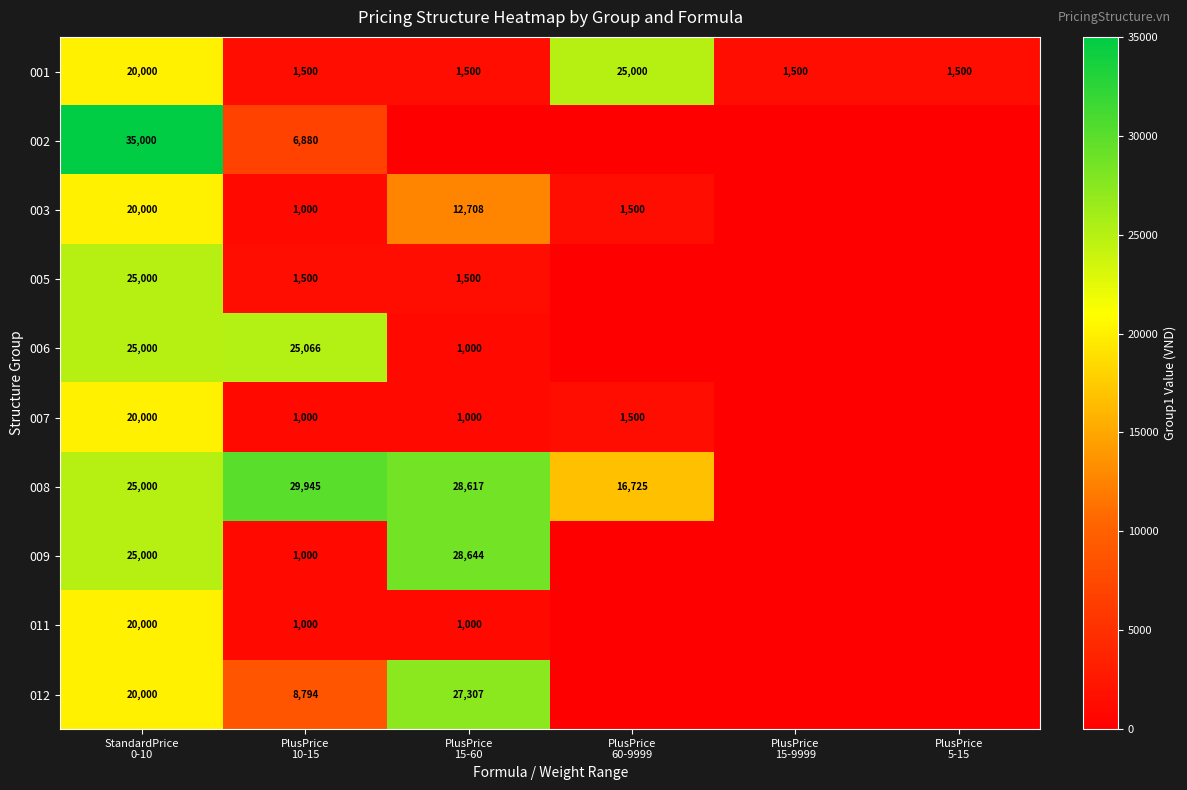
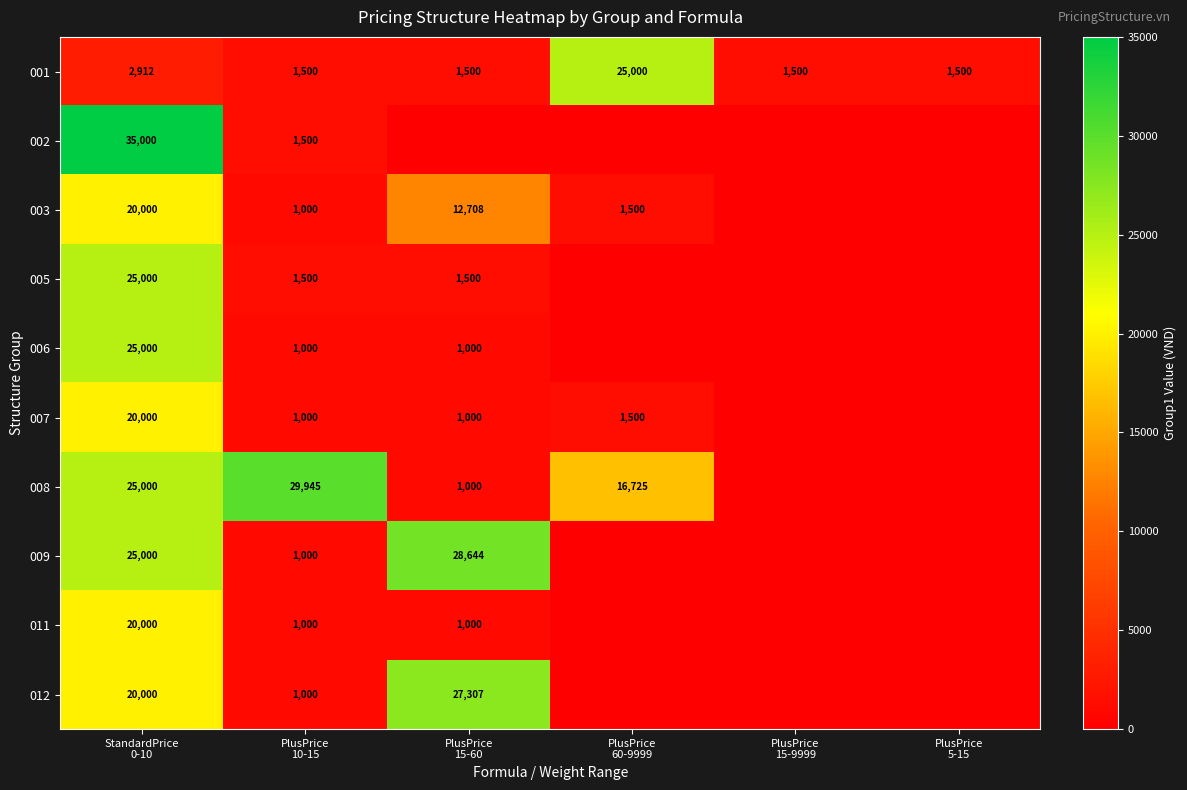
  {
    "001": {
-     "StandardPrice 0-10": "20,000",
+     "StandardPrice 0-10": "2,912",
      "PlusPrice 10-15": "1,500",
      "PlusPrice 15-60": "1,500",
      "PlusPrice 60-9999": "25,000",
      "PlusPrice 15-9999": "1,500",
      "PlusPrice 5-15": "1,500"
    },
    "002": {
      "StandardPrice 0-10": "35,000",
-     "PlusPrice 10-15": "6,880"
+     "PlusPrice 10-15": "1,500"
    },
    "003": {
      "StandardPrice 0-10": "20,000",
      "PlusPrice 10-15": "1,000",
      "PlusPrice 15-60": "12,708",
      "PlusPrice 60-9999": "1,500"
    },
    "005": {
      "StandardPrice 0-10": "25,000",
      "PlusPrice 10-15": "1,500",
      "PlusPrice 15-60": "1,500"
    },
    "006": {
      "StandardPrice 0-10": "25,000",
-     "PlusPrice 10-15": "25,066",
+     "PlusPrice 10-15": "1,000",
      "PlusPrice 15-60": "1,000"
    },
    "007": {
      "StandardPrice 0-10": "20,000",
      "PlusPrice 10-15": "1,000",
      "PlusPrice 15-60": "1,000",
      "PlusPrice 60-9999": "1,500"
    },
    "008": {
      "StandardPrice 0-10": "25,000",
      "PlusPrice 10-15": "29,945",
-     "PlusPrice 15-60": "28,617",
+     "PlusPrice 15-60": "1,000",
      "PlusPrice 60-9999": "16,725"
    },
    "009": {
      "StandardPrice 0-10": "25,000",
      "PlusPrice 10-15": "1,000",
      "PlusPrice 15-60": "28,644"
    },
    "011": {
      "StandardPrice 0-10": "20,000",
      "PlusPrice 10-15": "1,000",
      "PlusPrice 15-60": "1,000"
    },
    "012": {
      "StandardPrice 0-10": "20,000",
-     "PlusPrice 10-15": "8,794",
+     "PlusPrice 10-15": "1,000",
      "PlusPrice 15-60": "27,307"
    }
  }
